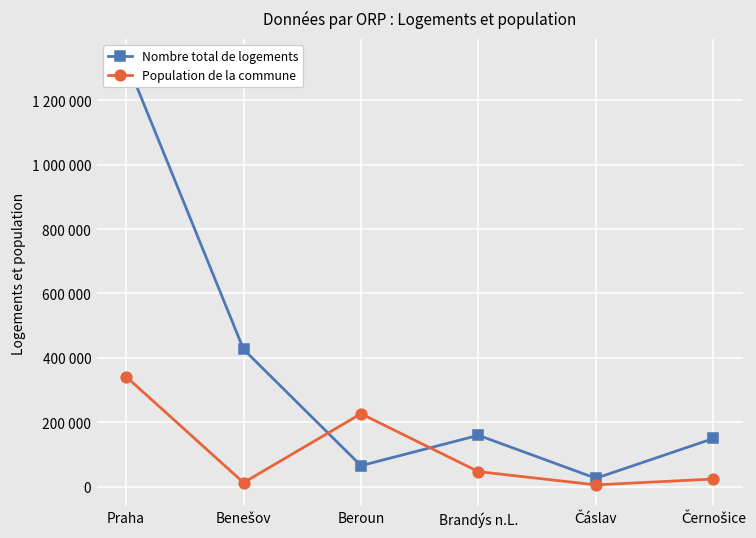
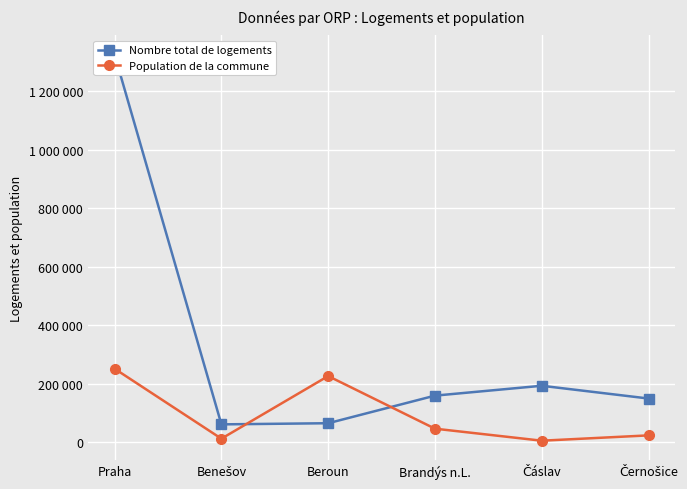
  {
    "Nombre total de logements": {
-     "Benešov": 430000,
+     "Benešov": 60000,
      "Beroun": 60000,
      "Brandýs n.L.": 160000,
-     "Čáslav": 30000,
+     "Čáslav": 190000,
      "Černošice": 150000
    },
    "Population de la commune": {
-     "Praha": 340000,
+     "Praha": 250000,
      "Benešov": 10000,
      "Beroun": 230000,
      "Brandýs n.L.": 50000,
      "Čáslav": 10000,
      "Černošice": 20000
    }
  }
